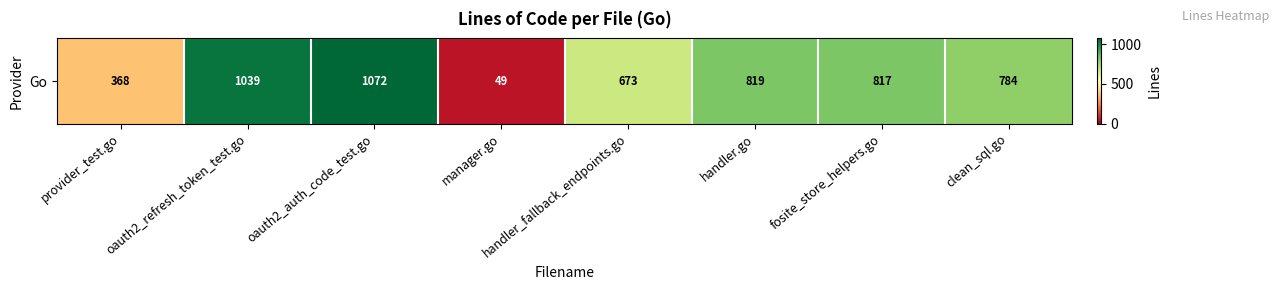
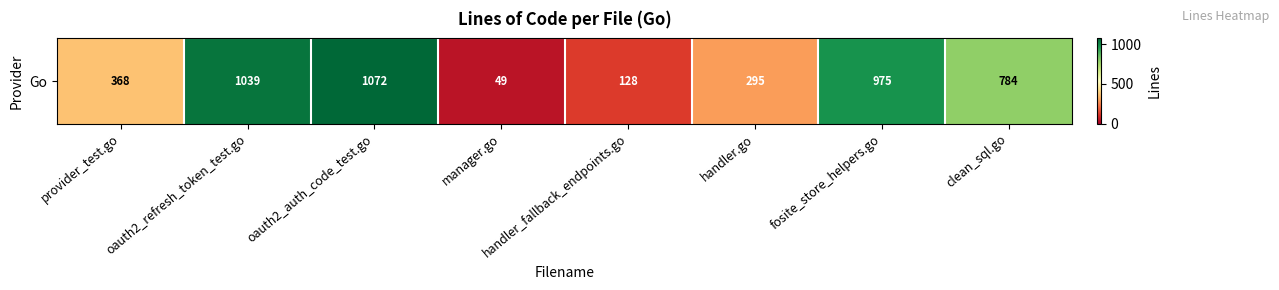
  {
    "Go": {
      "provider_test.go": 368,
      "oauth2_refresh_token_test.go": 1039,
      "oauth2_auth_code_test.go": 1072,
      "manager.go": 49,
-     "handler_fallback_endpoints.go": 673,
-     "handler.go": 819,
-     "fosite_store_helpers.go": 817,
+     "handler_fallback_endpoints.go": 128,
+     "handler.go": 295,
+     "fosite_store_helpers.go": 975,
      "clean_sql.go": 784
    }
  }
